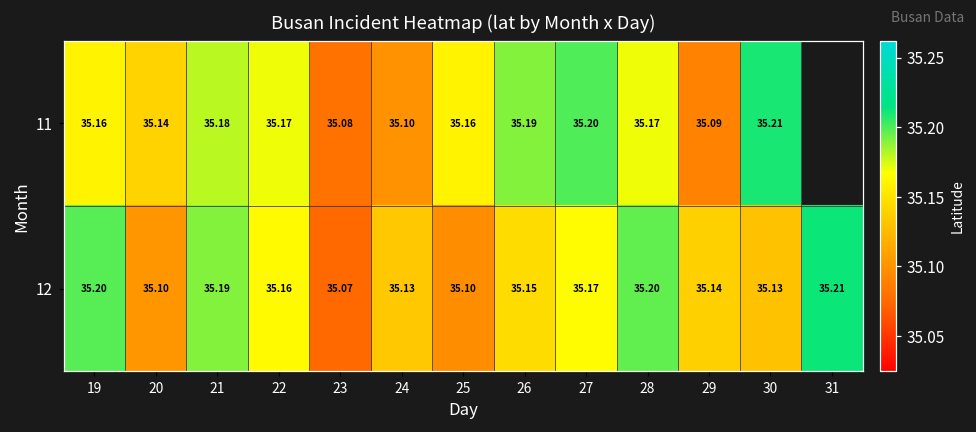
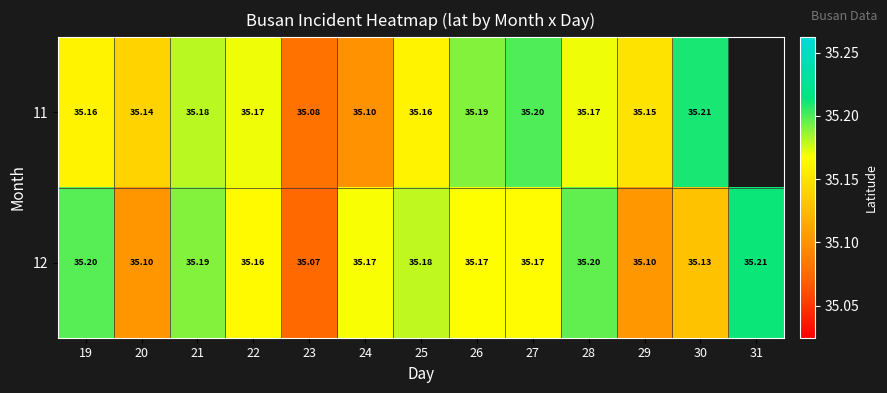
  {
    "11": {
      "19": 35.16,
      "20": 35.14,
      "21": 35.18,
      "22": 35.17,
      "23": 35.08,
      "24": 35.10,
      "25": 35.16,
      "26": 35.19,
      "27": 35.20,
      "28": 35.17,
-     "29": 35.09,
+     "29": 35.15,
      "30": 35.21
    },
    "12": {
      "19": 35.20,
      "20": 35.10,
      "21": 35.19,
      "22": 35.16,
      "23": 35.07,
-     "24": 35.13,
-     "25": 35.10,
-     "26": 35.15,
+     "24": 35.17,
+     "25": 35.18,
+     "26": 35.17,
      "27": 35.17,
      "28": 35.20,
-     "29": 35.14,
+     "29": 35.10,
      "30": 35.13,
      "31": 35.21
    }
  }
